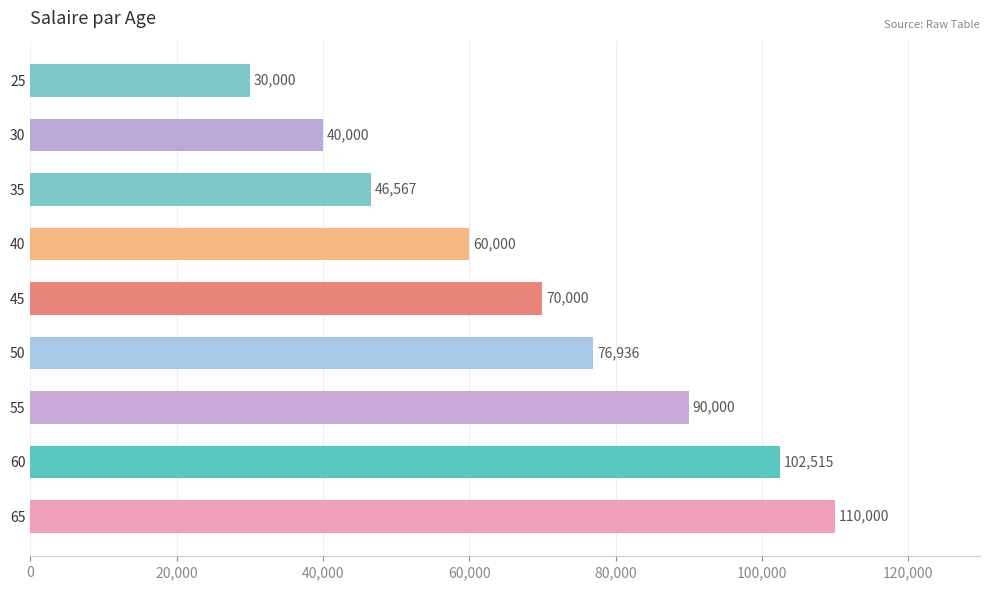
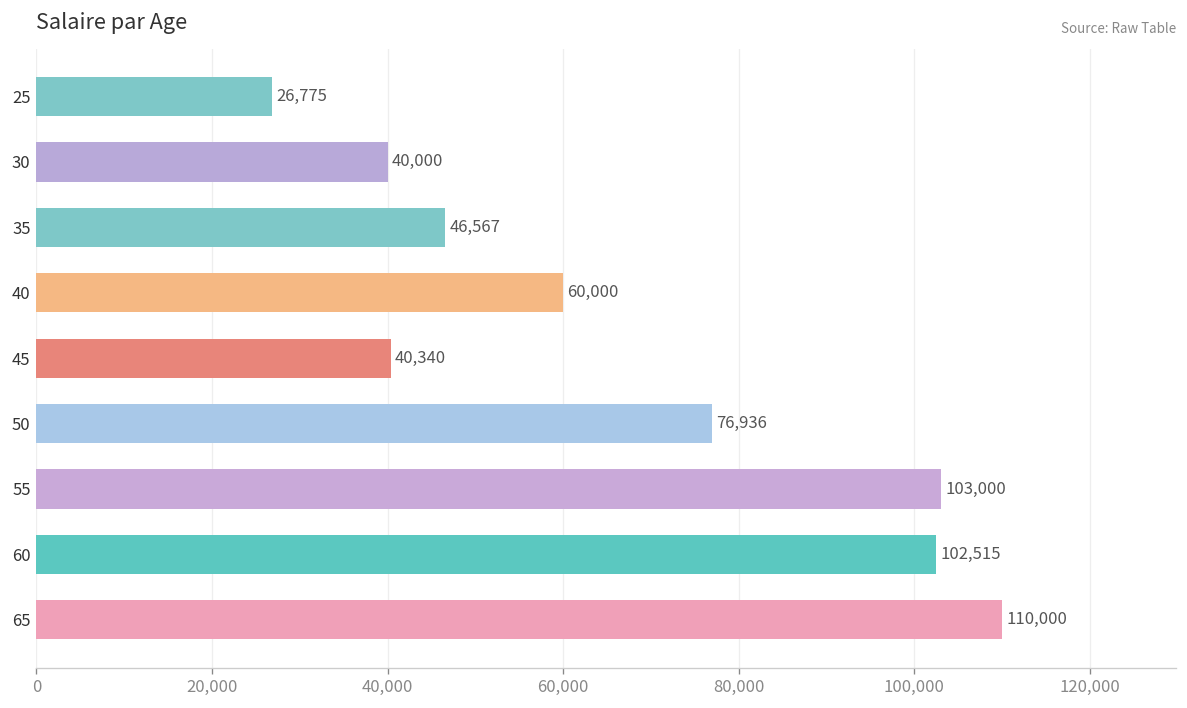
  {
-   "25": "30,000",
+   "25": "26,775",
    "30": "40,000",
    "35": "46,567",
    "40": "60,000",
-   "45": "70,000",
+   "45": "40,340",
    "50": "76,936",
-   "55": "90,000",
+   "55": "103,000",
    "60": "102,515",
    "65": "110,000"
  }
